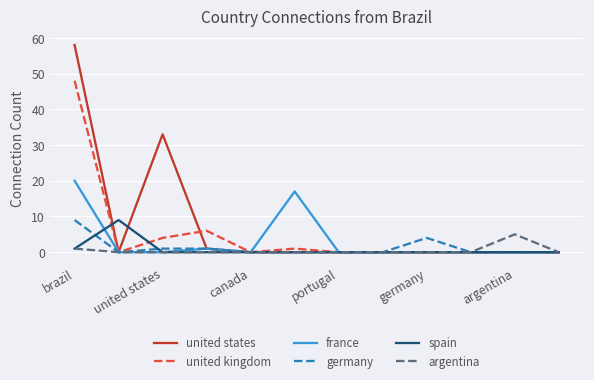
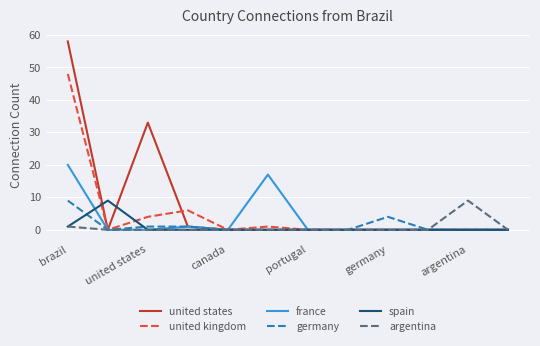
  {
    "argentina": {
-     "argentina": 5
+     "argentina": 9
    }
  }
